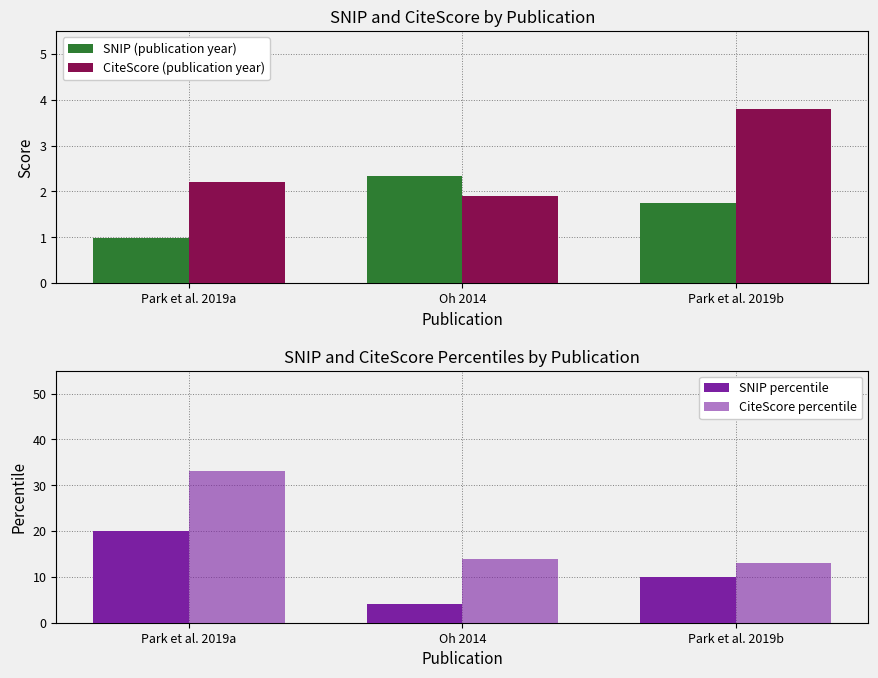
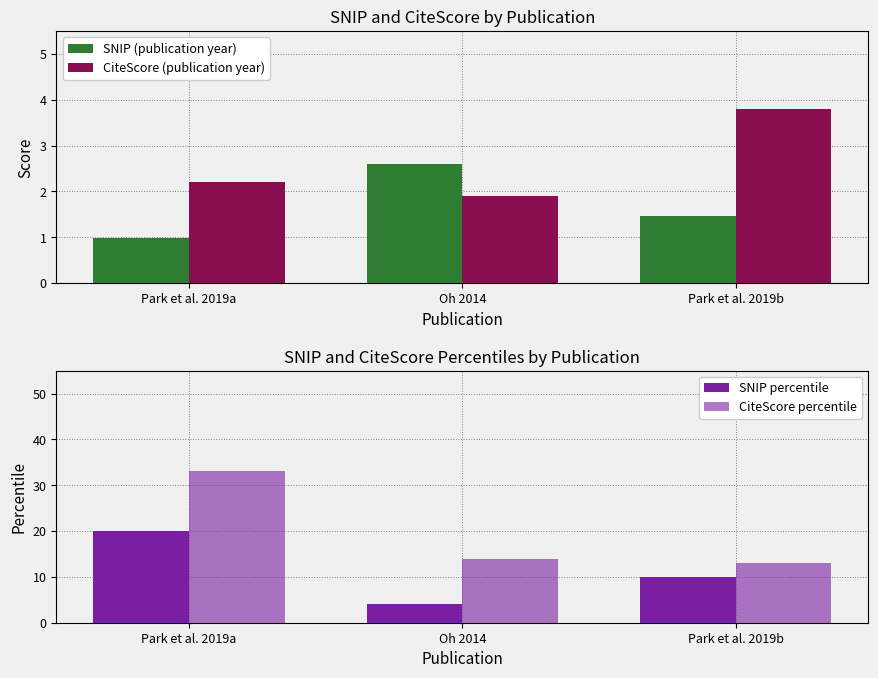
  {
    "SNIP and CiteScore by Publication": {
      "SNIP (publication year)": {
        "Park et al. 2019a": 1.0,
-       "Oh 2014": 2.3,
-       "Park et al. 2019b": 1.8
+       "Oh 2014": 2.6,
+       "Park et al. 2019b": 1.5
      },
      "CiteScore (publication year)": {
        "Park et al. 2019a": 2.2,
        "Oh 2014": 1.9,
        "Park et al. 2019b": 3.8
      }
    }
  }
